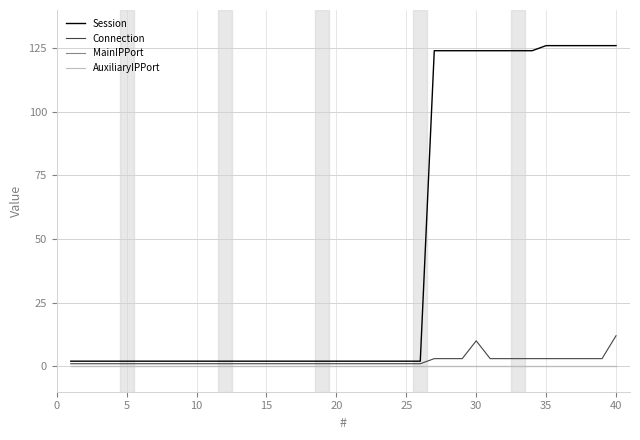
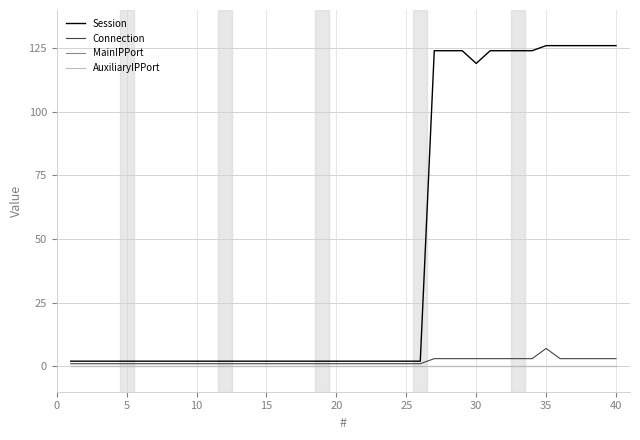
  {
    "Session": {
-     "30": 124,
+     "30": 119,
      "35": 126,
      "40": 126
    },
    "Connection": {
-     "30": 10,
-     "35": 3,
-     "40": 12
+     "30": 3,
+     "35": 7,
+     "40": 3
    },
    "AuxiliaryIPPort": {
      "5": 0,
      "10": 0,
      "15": 0,
      "20": 0,
      "25": 0,
      "30": 0,
      "35": 0,
      "40": 0
    }
  }
